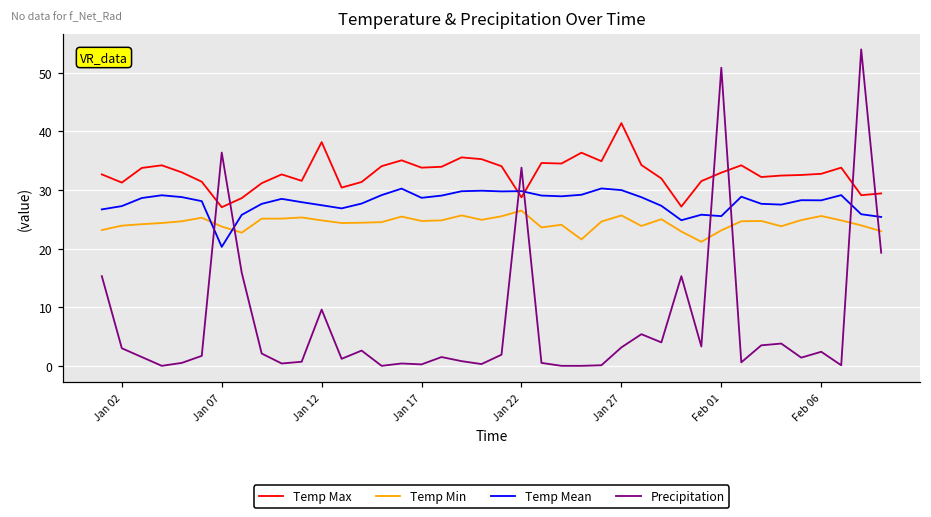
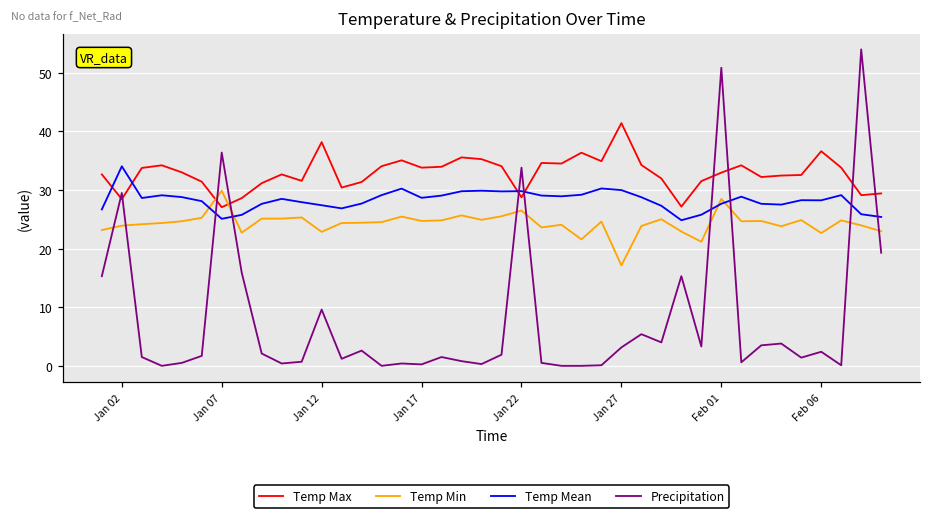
  {
    "Temp Max": {
-     "Jan 02": 31,
+     "Jan 02": 28,
      "Jan 07": 27,
      "Jan 12": 38,
      "Jan 17": 34,
      "Jan 22": 29,
      "Jan 27": 41,
      "Feb 01": 33,
-     "Feb 06": 33
+     "Feb 06": 37
    },
    "Temp Min": {
      "Jan 02": 24,
-     "Jan 07": 24,
-     "Jan 12": 25,
+     "Jan 07": 30,
+     "Jan 12": 23,
      "Jan 17": 25,
      "Jan 22": 26,
-     "Jan 27": 26,
-     "Feb 01": 23,
-     "Feb 06": 26
+     "Jan 27": 17,
+     "Feb 01": 28,
+     "Feb 06": 23
    },
    "Temp Mean": {
-     "Jan 02": 27,
-     "Jan 07": 20,
+     "Jan 02": 34,
+     "Jan 07": 25,
      "Jan 12": 27,
      "Jan 17": 29,
      "Jan 22": 30,
      "Jan 27": 30,
-     "Feb 01": 26,
+     "Feb 01": 28,
      "Feb 06": 28
    },
    "Precipitation": {
-     "Jan 02": 3,
+     "Jan 02": 30,
      "Jan 07": 36,
      "Jan 12": 10,
      "Jan 17": 0,
      "Jan 22": 34,
      "Jan 27": 3,
      "Feb 01": 51,
      "Feb 06": 2
    }
  }
